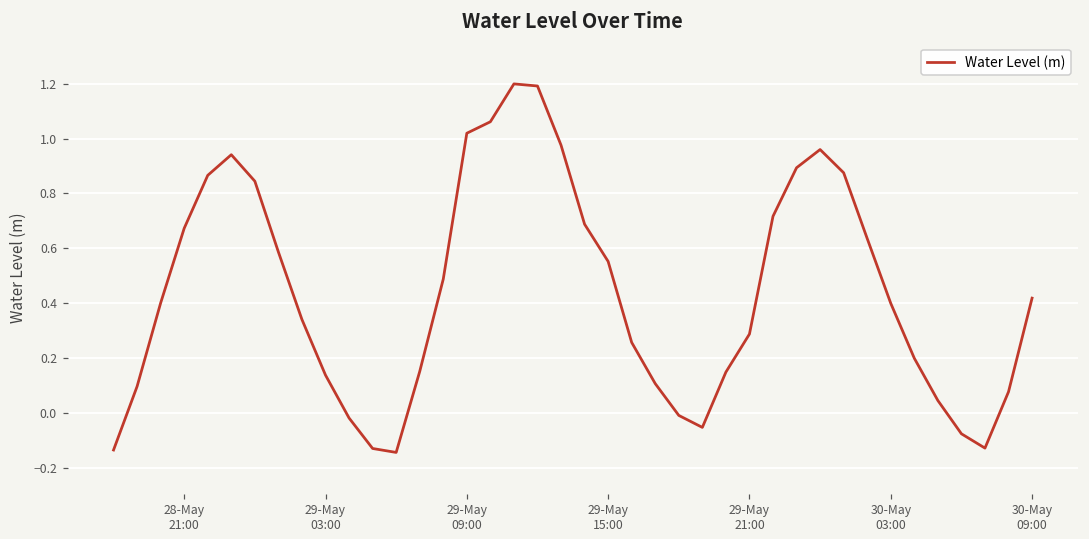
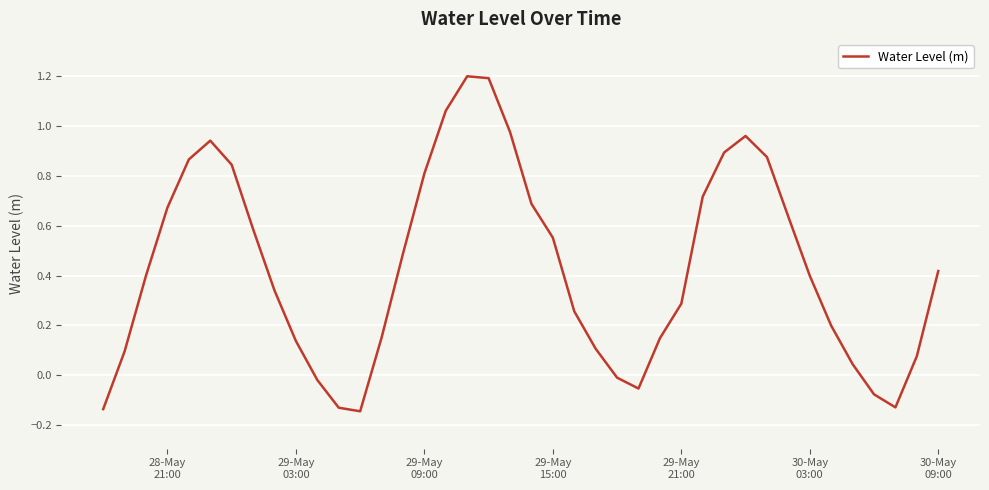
  {
    "28-May 21:00": 0.67,
    "29-May 03:00": 0.14,
-   "29-May 09:00": 1.02,
+   "29-May 09:00": 0.81,
    "29-May 15:00": 0.55,
    "29-May 21:00": 0.29,
    "30-May 03:00": 0.40,
    "30-May 09:00": 0.42
  }
